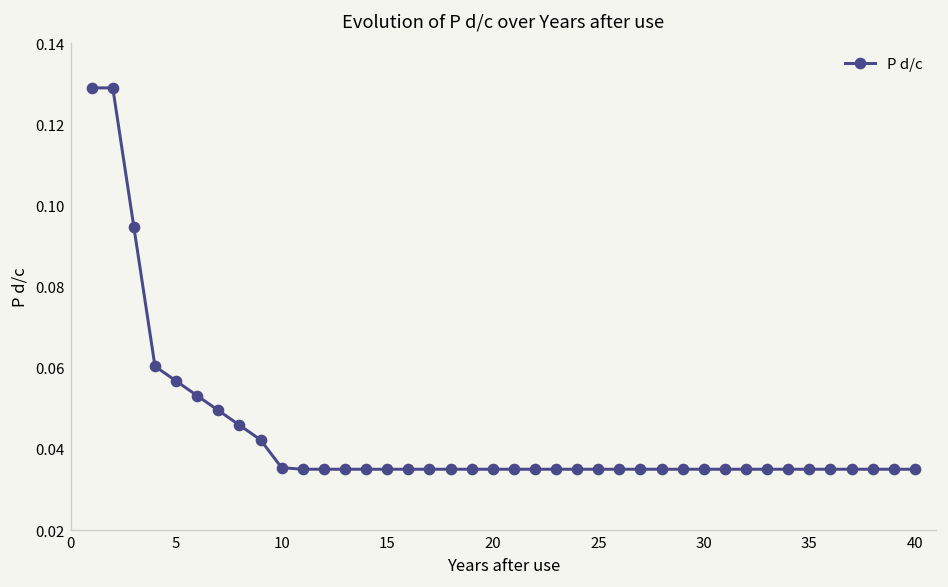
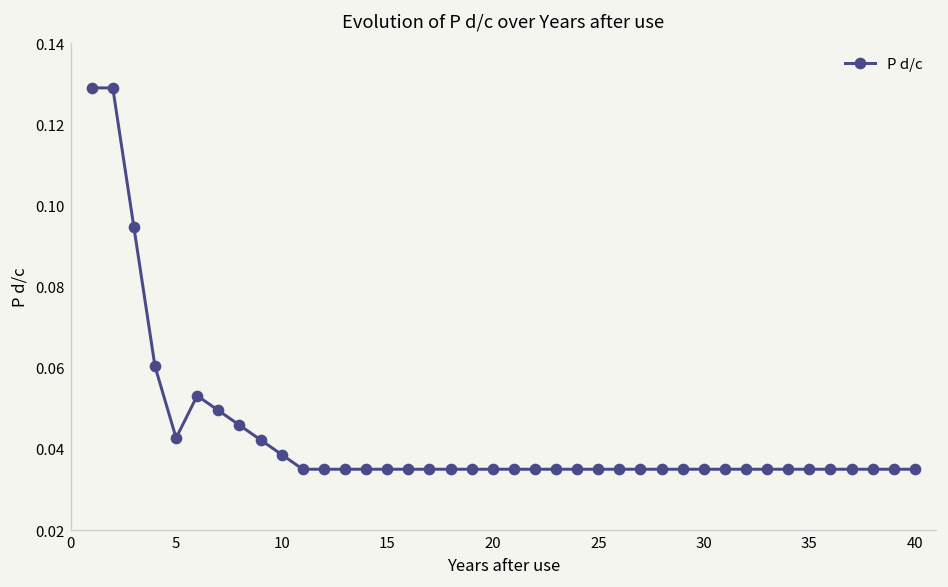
  {
-   "5": 0.057,
-   "10": 0.035,
+   "5": 0.043,
+   "10": 0.039,
    "15": 0.035,
    "20": 0.035,
    "25": 0.035,
    "30": 0.035,
    "35": 0.035,
    "40": 0.035
  }
